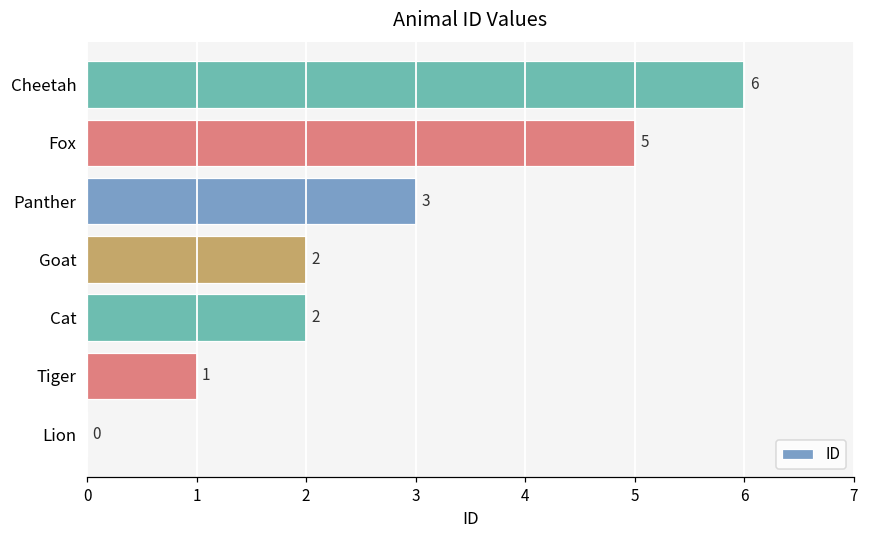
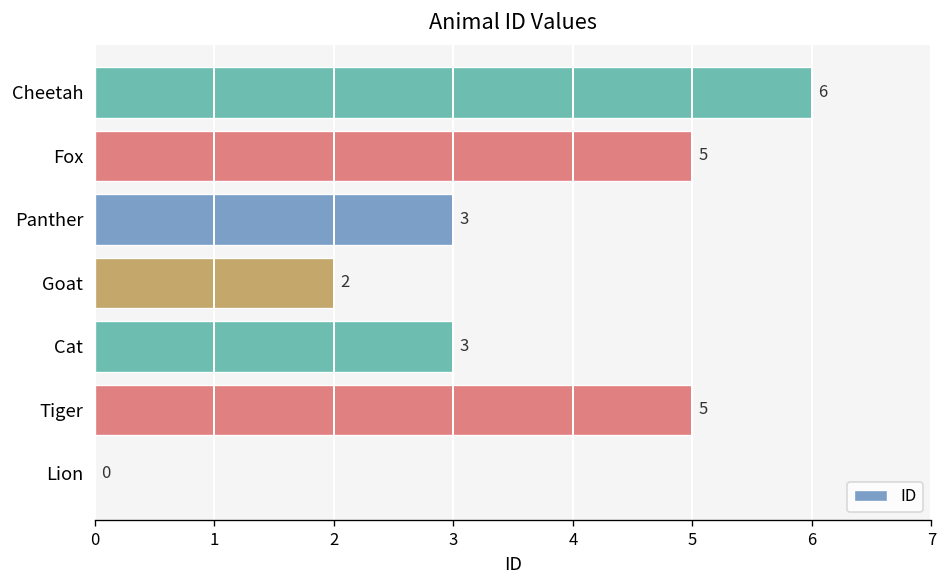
  {
    "Cheetah": 6,
    "Fox": 5,
    "Panther": 3,
    "Goat": 2,
-   "Cat": 2,
-   "Tiger": 1,
+   "Cat": 3,
+   "Tiger": 5,
    "Lion": 0
  }
